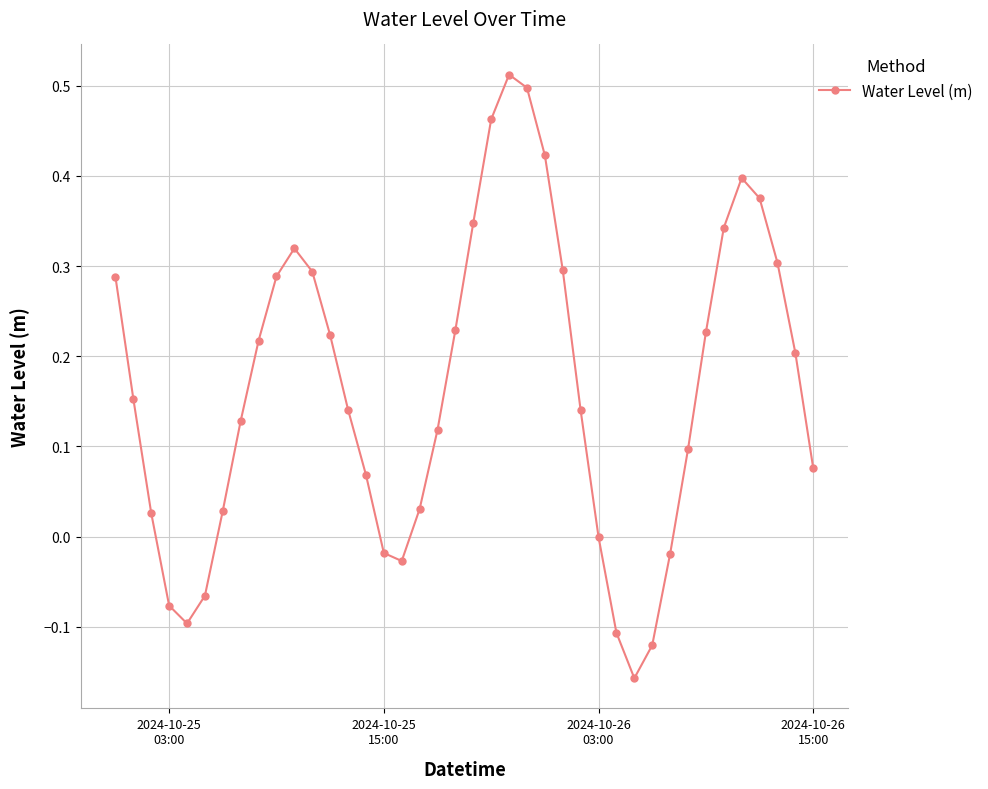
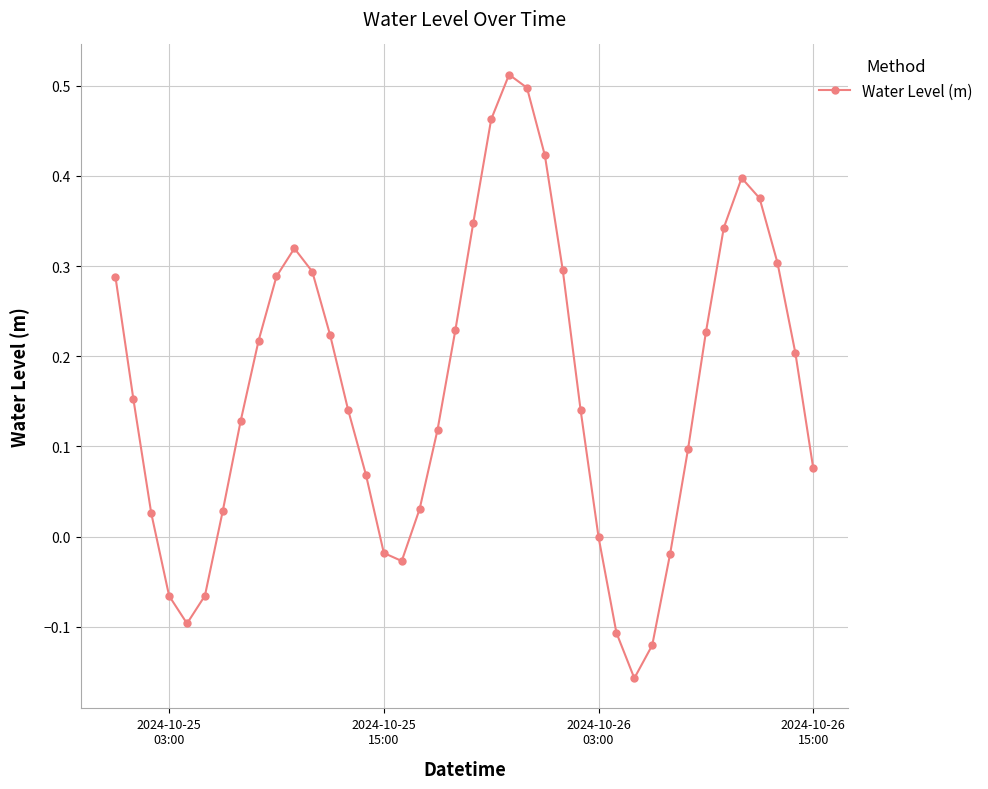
  {
-   "2024-10-25 03:00": -0.08,
+   "2024-10-25 03:00": -0.07,
    "2024-10-25 15:00": -0.02,
    "2024-10-26 03:00": 0.00,
    "2024-10-26 15:00": 0.08
  }
